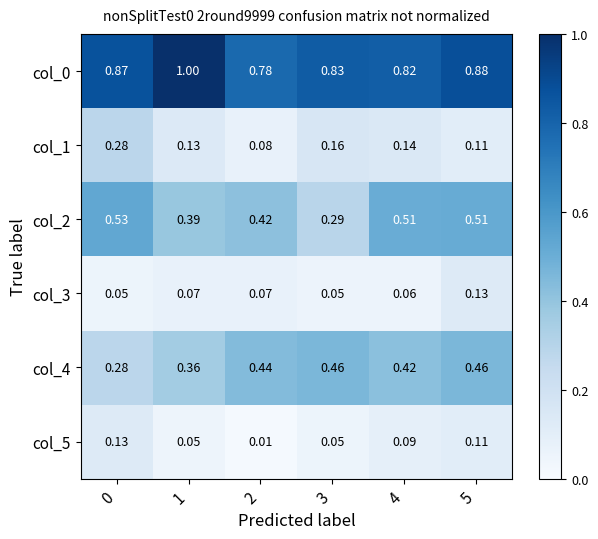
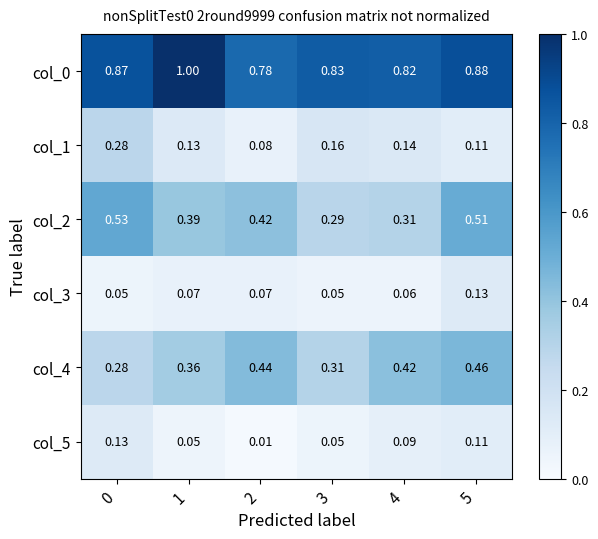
  {
    "col_0": {
      "0": 0.87,
      "1": 1.00,
      "2": 0.78,
      "3": 0.83,
      "4": 0.82,
      "5": 0.88
    },
    "col_1": {
      "0": 0.28,
      "1": 0.13,
      "2": 0.08,
      "3": 0.16,
      "4": 0.14,
      "5": 0.11
    },
    "col_2": {
      "0": 0.53,
      "1": 0.39,
      "2": 0.42,
      "3": 0.29,
-     "4": 0.51,
+     "4": 0.31,
      "5": 0.51
    },
    "col_3": {
      "0": 0.05,
      "1": 0.07,
      "2": 0.07,
      "3": 0.05,
      "4": 0.06,
      "5": 0.13
    },
    "col_4": {
      "0": 0.28,
      "1": 0.36,
      "2": 0.44,
-     "3": 0.46,
+     "3": 0.31,
      "4": 0.42,
      "5": 0.46
    },
    "col_5": {
      "0": 0.13,
      "1": 0.05,
      "2": 0.01,
      "3": 0.05,
      "4": 0.09,
      "5": 0.11
    }
  }
